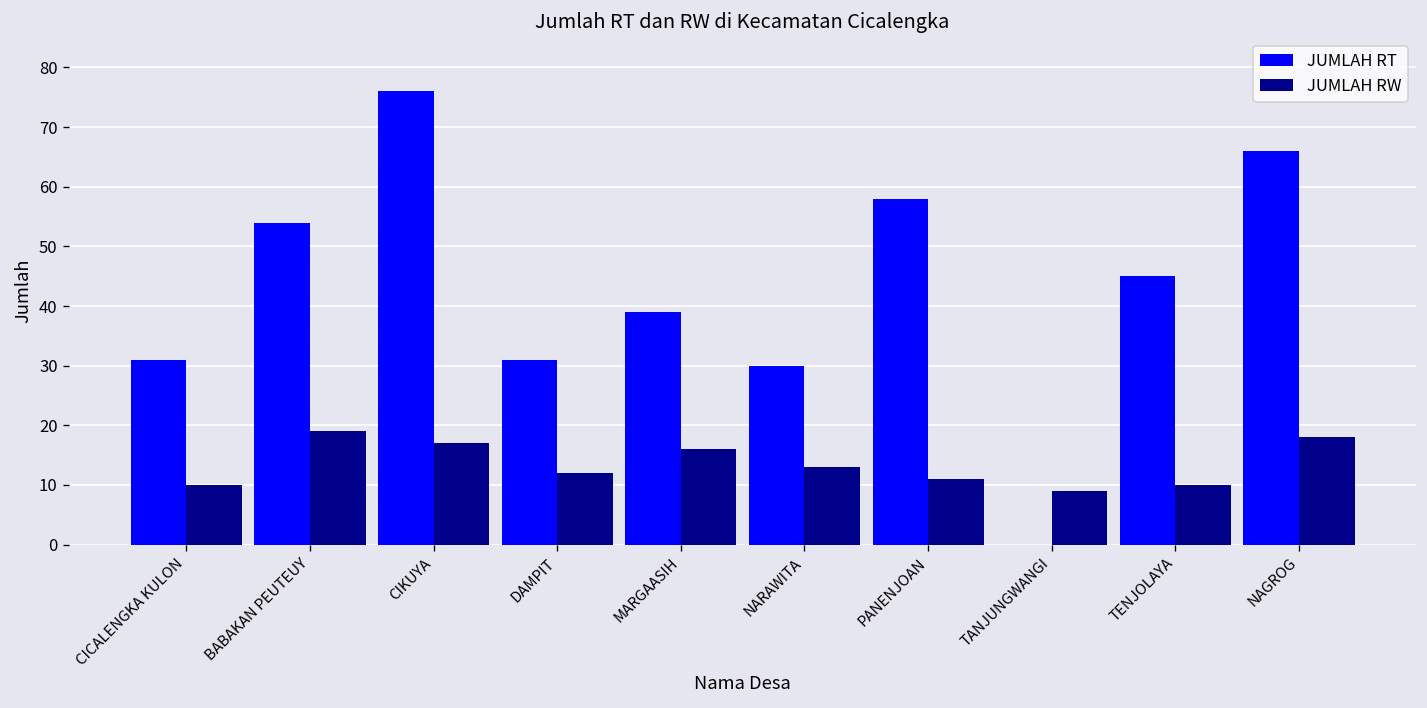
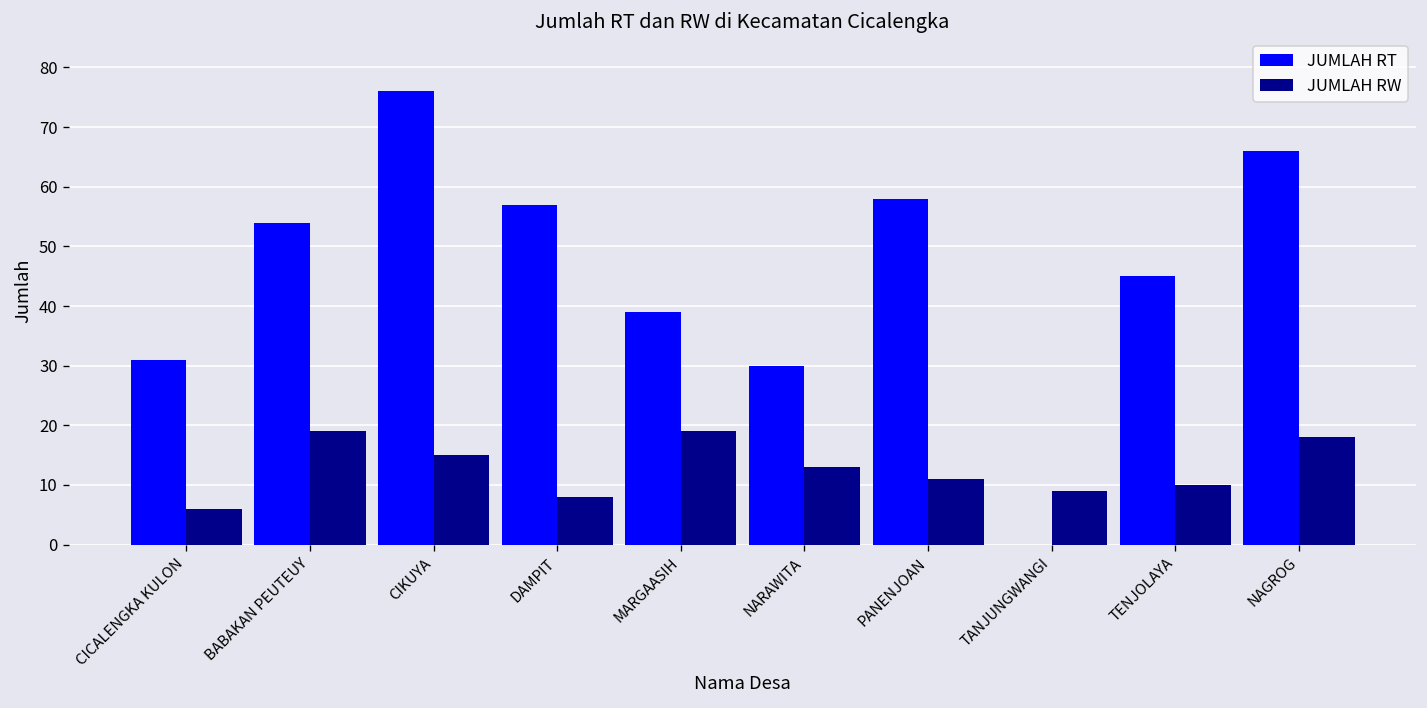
  {
    "JUMLAH RT": {
      "CICALENGKA KULON": 31,
      "BABAKAN PEUTEUY": 54,
      "CIKUYA": 76,
-     "DAMPIT": 31,
+     "DAMPIT": 57,
      "MARGAASIH": 39,
      "NARAWITA": 30,
      "PANENJOAN": 58,
      "TANJUNGWANGI": 0,
      "TENJOLAYA": 45,
      "NAGROG": 66
    },
    "JUMLAH RW": {
-     "CICALENGKA KULON": 10,
+     "CICALENGKA KULON": 6,
      "BABAKAN PEUTEUY": 19,
-     "CIKUYA": 17,
-     "DAMPIT": 12,
-     "MARGAASIH": 16,
+     "CIKUYA": 15,
+     "DAMPIT": 8,
+     "MARGAASIH": 19,
      "NARAWITA": 13,
      "PANENJOAN": 11,
      "TANJUNGWANGI": 9,
      "TENJOLAYA": 10,
      "NAGROG": 18
    }
  }
